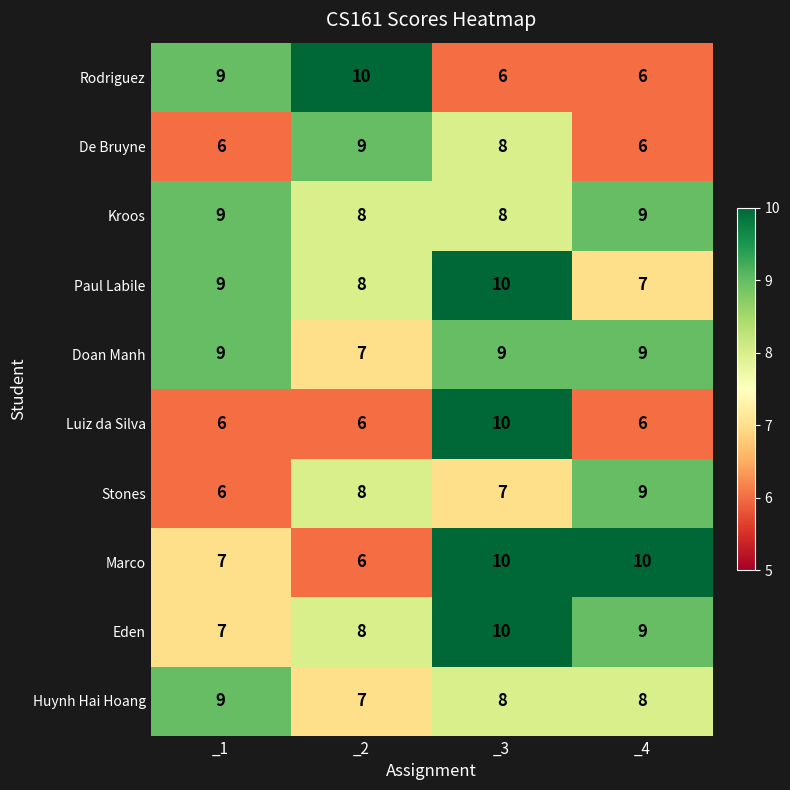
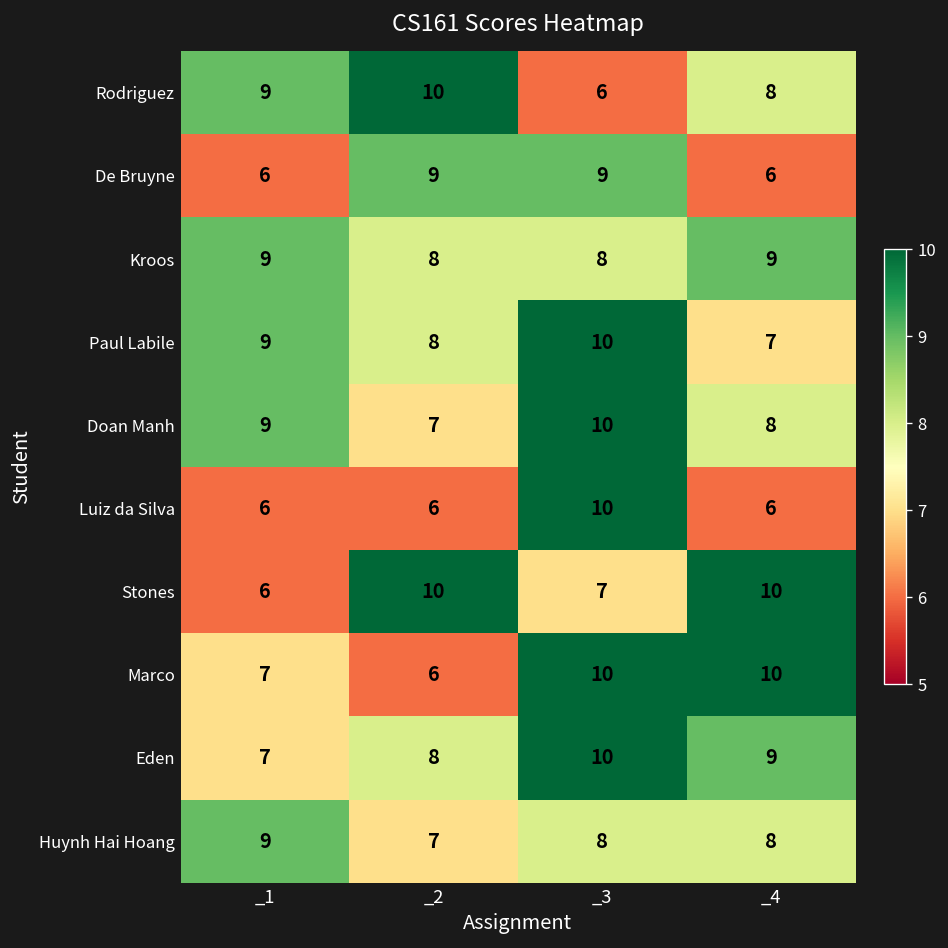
  {
    "Rodriguez": {
      "_1": 9,
      "_2": 10,
      "_3": 6,
-     "_4": 6
+     "_4": 8
    },
    "De Bruyne": {
      "_1": 6,
      "_2": 9,
-     "_3": 8,
+     "_3": 9,
      "_4": 6
    },
    "Kroos": {
      "_1": 9,
      "_2": 8,
      "_3": 8,
      "_4": 9
    },
    "Paul Labile": {
      "_1": 9,
      "_2": 8,
      "_3": 10,
      "_4": 7
    },
    "Doan Manh": {
      "_1": 9,
      "_2": 7,
-     "_3": 9,
-     "_4": 9
+     "_3": 10,
+     "_4": 8
    },
    "Luiz da Silva": {
      "_1": 6,
      "_2": 6,
      "_3": 10,
      "_4": 6
    },
    "Stones": {
      "_1": 6,
-     "_2": 8,
+     "_2": 10,
      "_3": 7,
-     "_4": 9
+     "_4": 10
    },
    "Marco": {
      "_1": 7,
      "_2": 6,
      "_3": 10,
      "_4": 10
    },
    "Eden": {
      "_1": 7,
      "_2": 8,
      "_3": 10,
      "_4": 9
    },
    "Huynh Hai Hoang": {
      "_1": 9,
      "_2": 7,
      "_3": 8,
      "_4": 8
    }
  }
